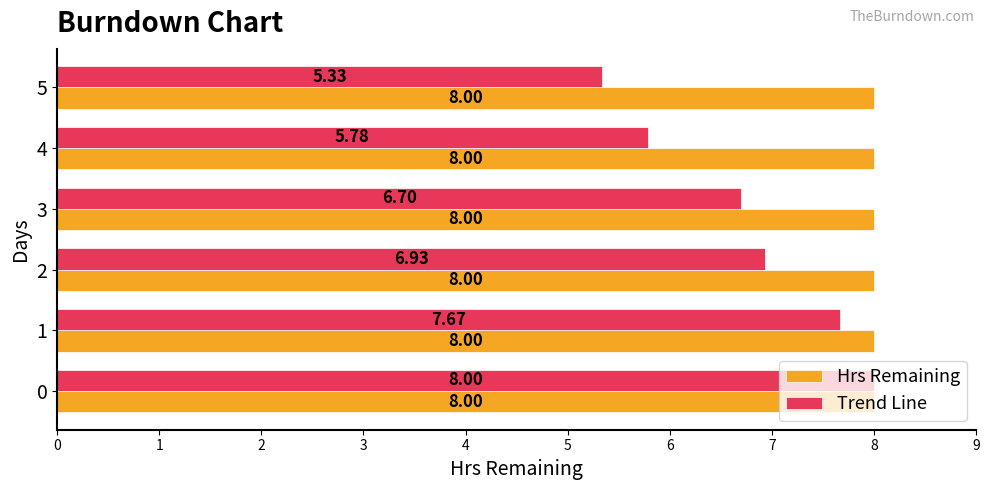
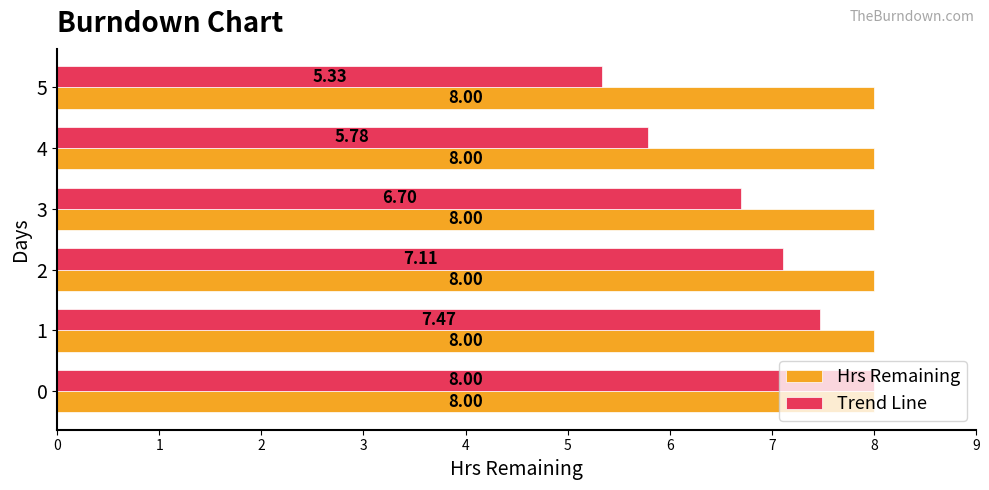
  {
    "Hrs Remaining": {
      "5": 8.00,
      "4": 8.00,
      "3": 8.00,
      "2": 8.00,
      "1": 8.00
    },
    "Trend Line": {
      "5": 5.33,
      "4": 5.78,
      "3": 6.70,
-     "2": 6.93,
-     "1": 7.67
+     "2": 7.11,
+     "1": 7.47
    }
  }
